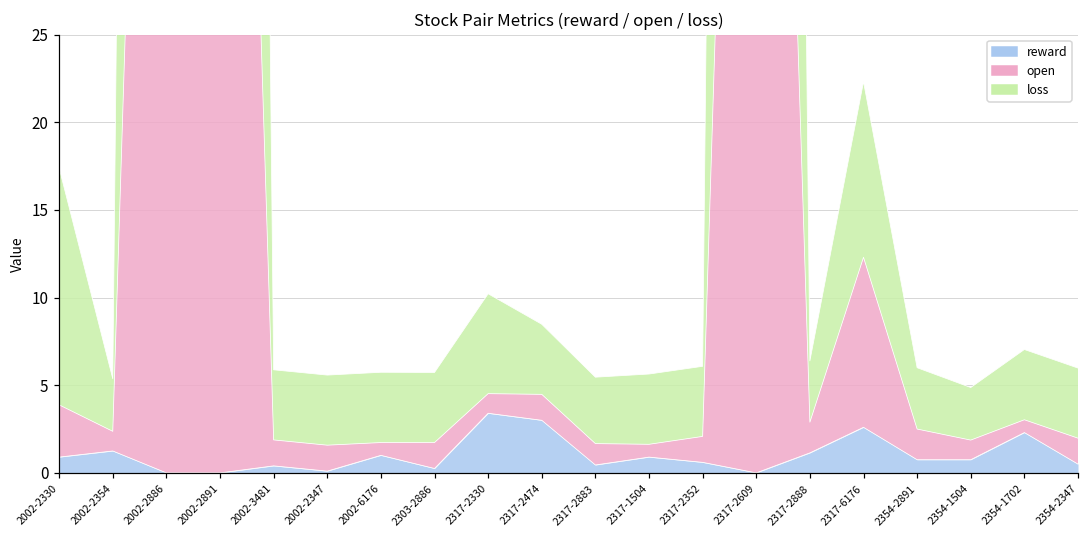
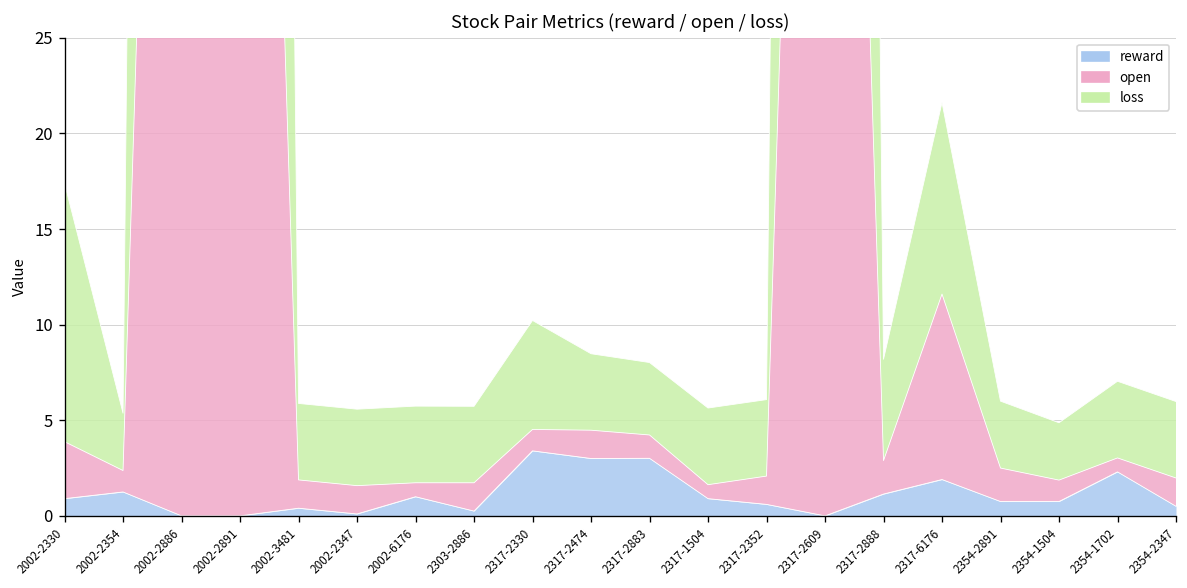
  {
    "reward": {
      "2002-2330": 0.9,
      "2002-2354": 1.3,
      "2002-2886": 0.0,
      "2002-2891": 0.0,
      "2002-3481": 0.4,
      "2002-2347": 0.1,
      "2002-6176": 1.0,
      "2303-2886": 0.3,
      "2317-2330": 3.4,
      "2317-2474": 3.0,
-     "2317-2883": 0.5,
+     "2317-2883": 3.0,
      "2317-1504": 0.9,
      "2317-2352": 0.6,
      "2317-2609": 0.0,
      "2317-2888": 1.1,
-     "2317-6176": 2.6,
+     "2317-6176": 1.9,
      "2354-2891": 0.8,
      "2354-1504": 0.8,
      "2354-1702": 2.3,
      "2354-2347": 0.5
    },
    "open": {
      "2002-2330": 3.0,
      "2002-2354": 1.1,
      "2002-3481": 1.5,
      "2002-2347": 1.5,
      "2002-6176": 0.7,
      "2303-2886": 1.5,
      "2317-2330": 1.1,
      "2317-2474": 1.5,
      "2317-2883": 1.2,
      "2317-1504": 0.7,
      "2317-2352": 1.5,
      "2317-2888": 1.7,
      "2317-6176": 9.7,
      "2354-2891": 1.8,
      "2354-1504": 1.1,
      "2354-1702": 0.7,
      "2354-2347": 1.5
    },
    "loss": {
      "2002-2330": 13.5,
      "2002-2354": 3.0,
      "2002-3481": 4.0,
      "2002-2347": 4.0,
      "2002-6176": 4.0,
      "2303-2886": 4.0,
      "2317-2330": 5.7,
      "2317-2474": 4.0,
      "2317-2883": 3.8,
      "2317-1504": 4.0,
      "2317-2352": 4.0,
-     "2317-2888": 3.5,
+     "2317-2888": 5.3,
      "2317-6176": 10.0,
      "2354-2891": 3.5,
      "2354-1504": 3.0,
      "2354-1702": 4.0,
      "2354-2347": 4.0
    }
  }
